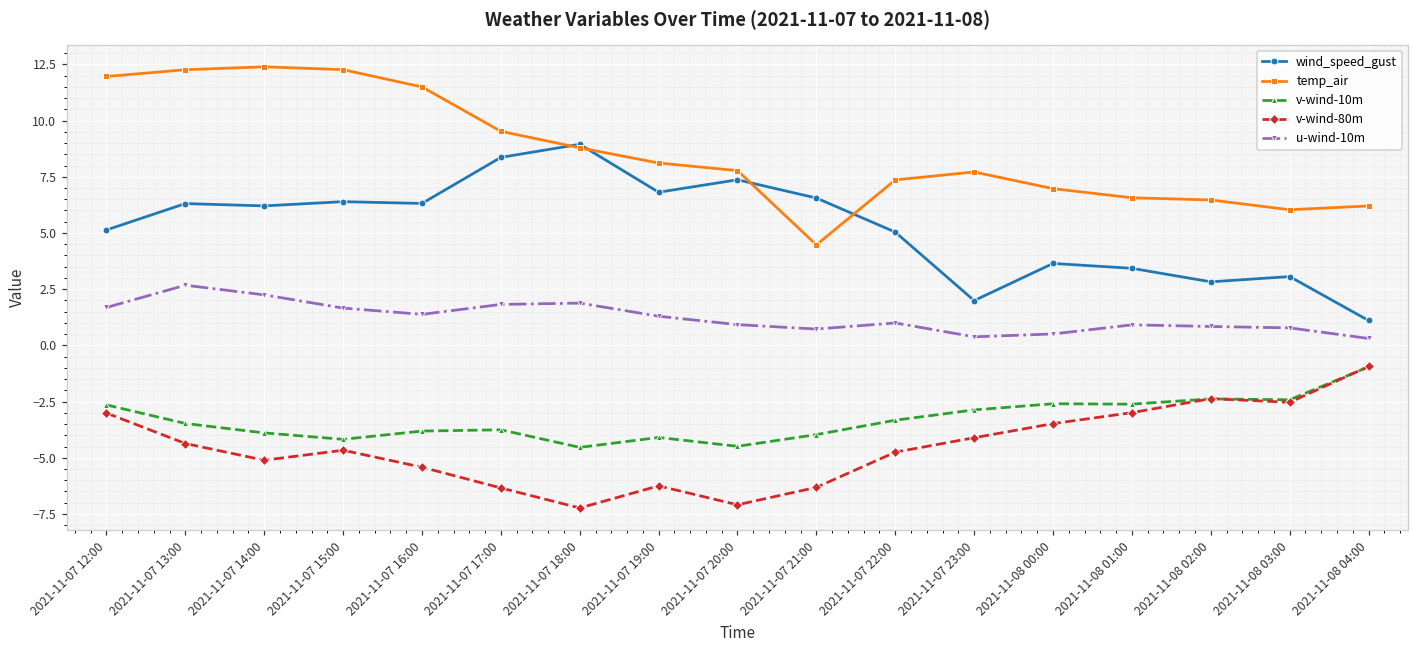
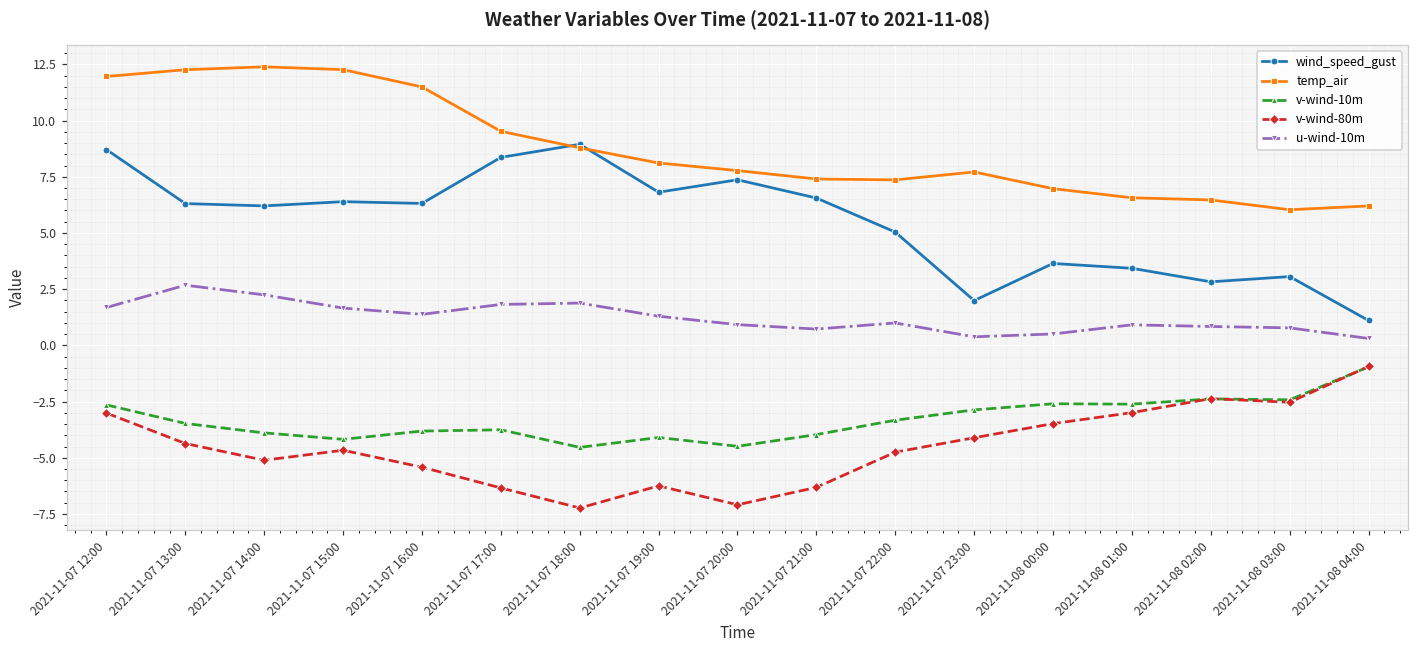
  {
    "wind_speed_gust": {
-     "2021-11-07 12:00": 5.1,
+     "2021-11-07 12:00": 8.7,
      "2021-11-07 13:00": 6.3,
      "2021-11-07 14:00": 6.2,
      "2021-11-07 15:00": 6.4,
      "2021-11-07 16:00": 6.3,
      "2021-11-07 17:00": 8.4,
      "2021-11-07 18:00": 8.9,
      "2021-11-07 19:00": 6.8,
      "2021-11-07 20:00": 7.4,
      "2021-11-07 21:00": 6.6,
      "2021-11-07 22:00": 5.0,
      "2021-11-07 23:00": 2.0,
      "2021-11-08 00:00": 3.6,
      "2021-11-08 01:00": 3.4,
      "2021-11-08 02:00": 2.8,
      "2021-11-08 03:00": 3.1,
      "2021-11-08 04:00": 1.1
    },
    "temp_air": {
      "2021-11-07 12:00": 12.0,
      "2021-11-07 13:00": 12.3,
      "2021-11-07 14:00": 12.4,
      "2021-11-07 15:00": 12.3,
      "2021-11-07 16:00": 11.5,
      "2021-11-07 17:00": 9.5,
      "2021-11-07 18:00": 8.8,
      "2021-11-07 19:00": 8.1,
      "2021-11-07 20:00": 7.8,
-     "2021-11-07 21:00": 4.5,
+     "2021-11-07 21:00": 7.4,
      "2021-11-07 22:00": 7.4,
      "2021-11-07 23:00": 7.7,
      "2021-11-08 00:00": 7.0,
      "2021-11-08 01:00": 6.6,
      "2021-11-08 02:00": 6.5,
      "2021-11-08 03:00": 6.0,
      "2021-11-08 04:00": 6.2
    },
    "v-wind-10m": {
      "2021-11-07 12:00": -2.6,
      "2021-11-07 13:00": -3.5,
      "2021-11-07 14:00": -3.9,
      "2021-11-07 15:00": -4.2,
      "2021-11-07 16:00": -3.8,
      "2021-11-07 17:00": -3.8,
      "2021-11-07 18:00": -4.5,
      "2021-11-07 19:00": -4.1,
      "2021-11-07 20:00": -4.5,
      "2021-11-07 21:00": -4.0,
      "2021-11-07 22:00": -3.3,
      "2021-11-07 23:00": -2.9,
      "2021-11-08 00:00": -2.6,
      "2021-11-08 01:00": -2.6
    },
    "v-wind-80m": {
      "2021-11-07 12:00": -3.0,
      "2021-11-07 13:00": -4.4,
      "2021-11-07 14:00": -5.1,
      "2021-11-07 15:00": -4.7,
      "2021-11-07 16:00": -5.4,
      "2021-11-07 17:00": -6.3,
      "2021-11-07 18:00": -7.2,
      "2021-11-07 19:00": -6.3,
      "2021-11-07 20:00": -7.1,
      "2021-11-07 21:00": -6.3,
      "2021-11-07 22:00": -4.8,
      "2021-11-07 23:00": -4.1,
      "2021-11-08 00:00": -3.5,
      "2021-11-08 01:00": -3.0
    },
    "u-wind-10m": {
      "2021-11-07 12:00": 1.7,
      "2021-11-07 13:00": 2.7,
      "2021-11-07 14:00": 2.2,
      "2021-11-07 15:00": 1.7,
      "2021-11-07 16:00": 1.4,
      "2021-11-07 17:00": 1.8,
      "2021-11-07 18:00": 1.9,
      "2021-11-07 19:00": 1.3,
      "2021-11-07 20:00": 0.9,
      "2021-11-07 21:00": 0.7,
      "2021-11-07 22:00": 1.0,
      "2021-11-07 23:00": 0.4,
      "2021-11-08 00:00": 0.5,
      "2021-11-08 01:00": 0.9,
      "2021-11-08 02:00": 0.8,
      "2021-11-08 03:00": 0.8,
      "2021-11-08 04:00": 0.3
    }
  }
